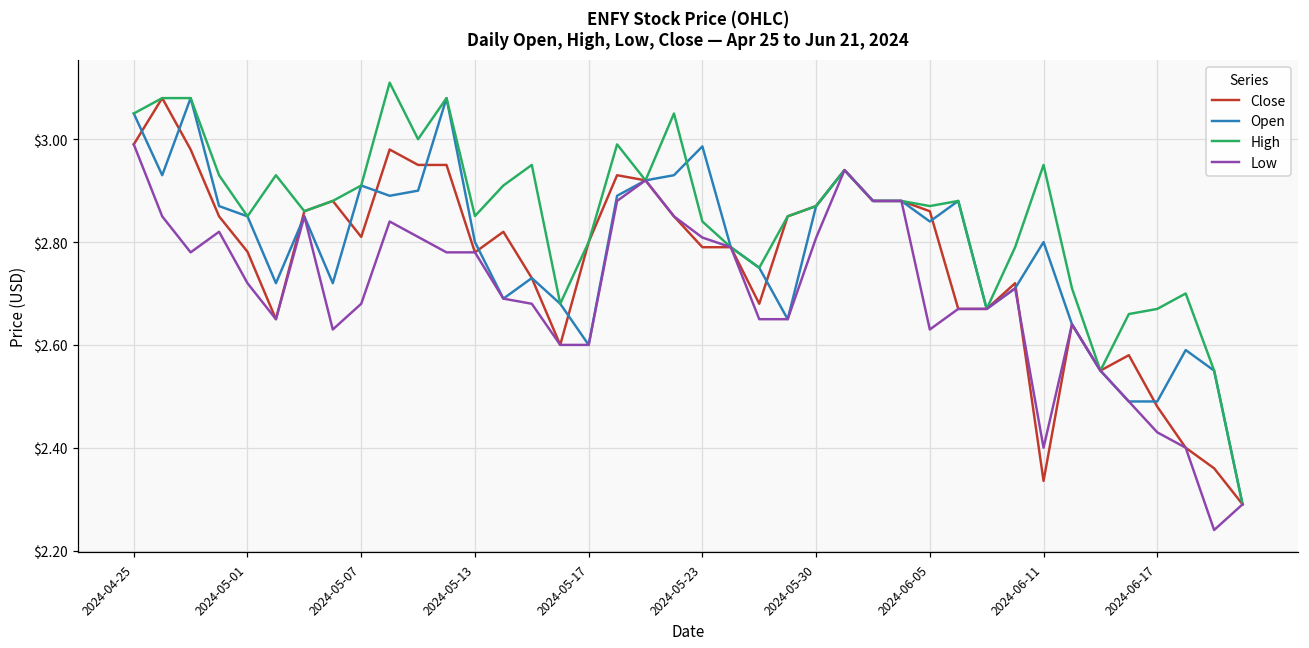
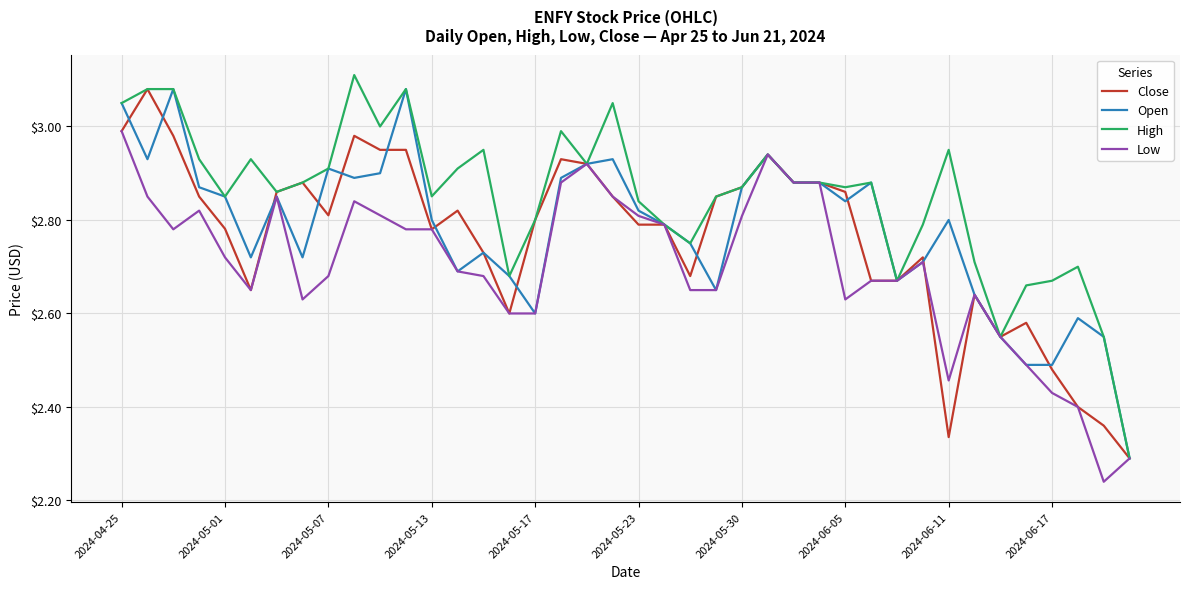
  {
    "Close": {
      "2024-05-01": "$2.78",
      "2024-05-07": "$2.81",
      "2024-05-23": "$2.79",
      "2024-06-05": "$2.86",
      "2024-06-11": "$2.34",
      "2024-06-17": "$2.48"
    },
    "Open": {
      "2024-05-13": "$2.80",
-     "2024-05-23": "$2.99",
+     "2024-05-23": "$2.82",
      "2024-06-05": "$2.84",
      "2024-06-11": "$2.80",
      "2024-06-17": "$2.49"
    },
    "High": {
      "2024-05-13": "$2.85",
      "2024-05-23": "$2.84",
      "2024-06-05": "$2.87",
      "2024-06-11": "$2.95",
      "2024-06-17": "$2.67"
    },
    "Low": {
      "2024-05-01": "$2.72",
      "2024-05-07": "$2.68",
      "2024-05-23": "$2.81",
      "2024-05-30": "$2.81",
      "2024-06-05": "$2.63",
-     "2024-06-11": "$2.40",
+     "2024-06-11": "$2.46",
      "2024-06-17": "$2.43"
    }
  }
